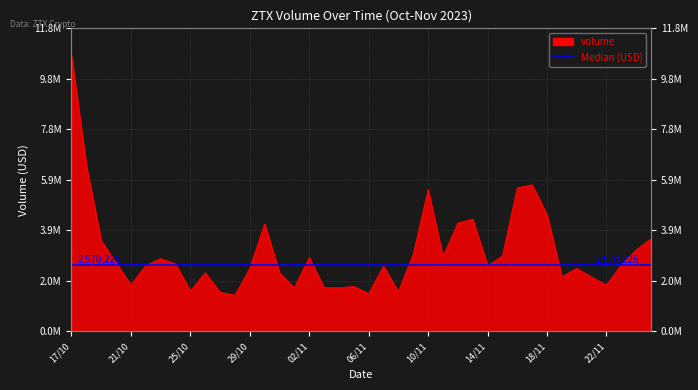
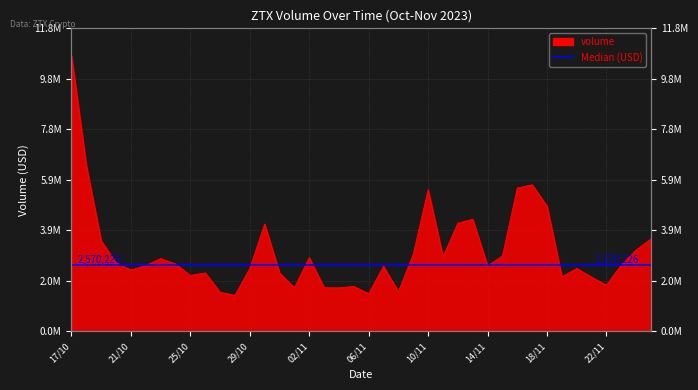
  {
    "17/10": 10700000,
-   "21/10": 1800000,
-   "25/10": 1600000,
+   "21/10": 2400000,
+   "25/10": 2200000,
    "29/10": 2400000,
    "02/11": 2900000,
    "06/11": 1500000,
    "10/11": 5500000,
    "14/11": 2500000,
-   "18/11": 4500000,
+   "18/11": 4900000,
    "22/11": 1800000
  }
